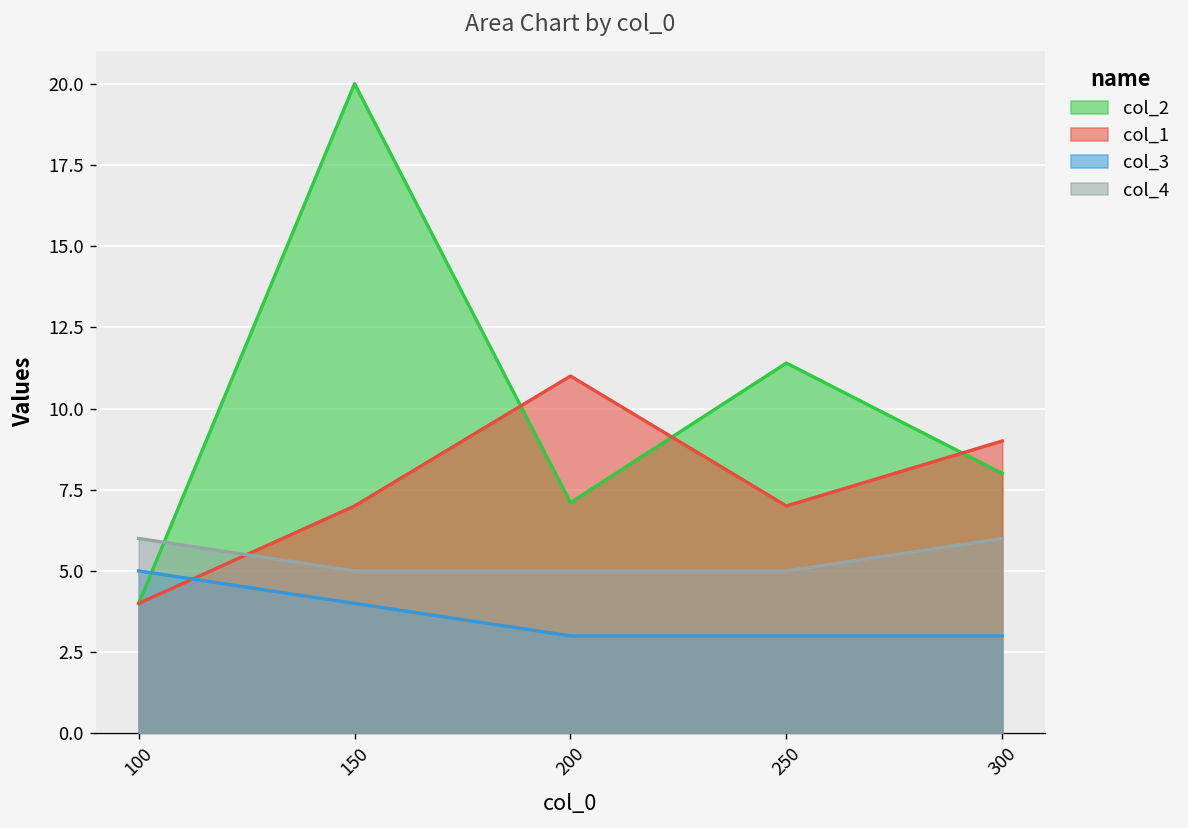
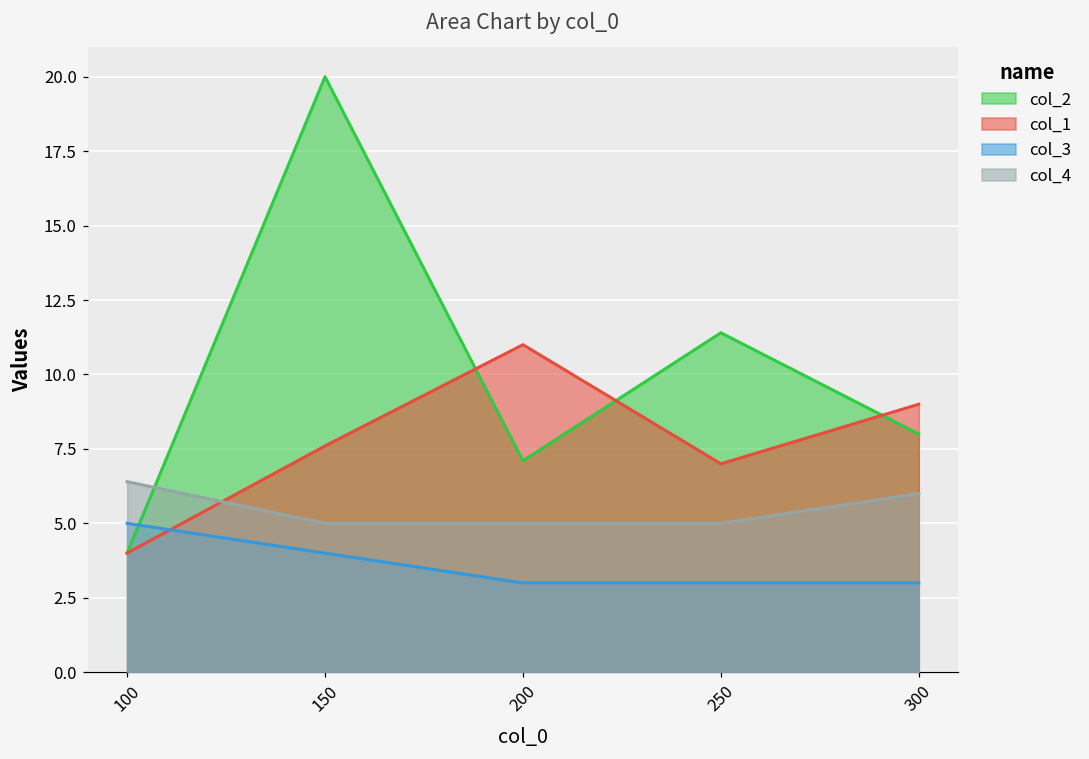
  {
    "col_2": {
      "150": 20.0,
      "200": 7.1,
      "250": 11.4,
      "300": 8.0
    },
    "col_1": {
-     "150": 7.0,
+     "150": 7.6,
      "200": 11.0,
      "250": 7.0,
      "300": 9.0
    },
    "col_3": {
      "100": 5.0,
      "150": 4.0,
      "200": 3.0,
      "250": 3.0,
      "300": 3.0
    },
    "col_4": {
-     "100": 6.0,
+     "100": 6.4,
      "150": 5.0,
      "200": 5.0,
      "250": 5.0,
      "300": 6.0
    }
  }
